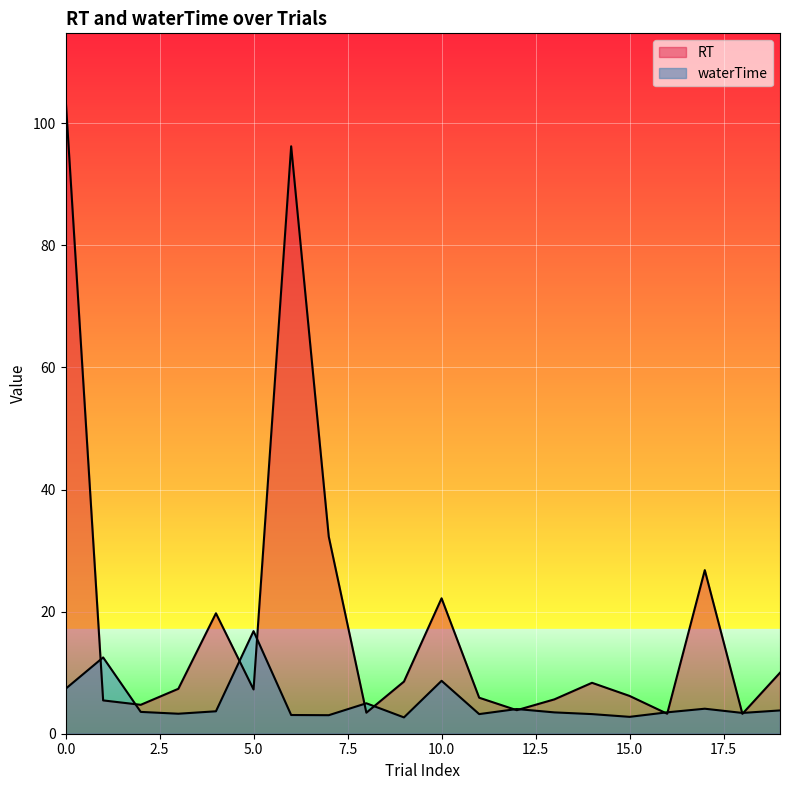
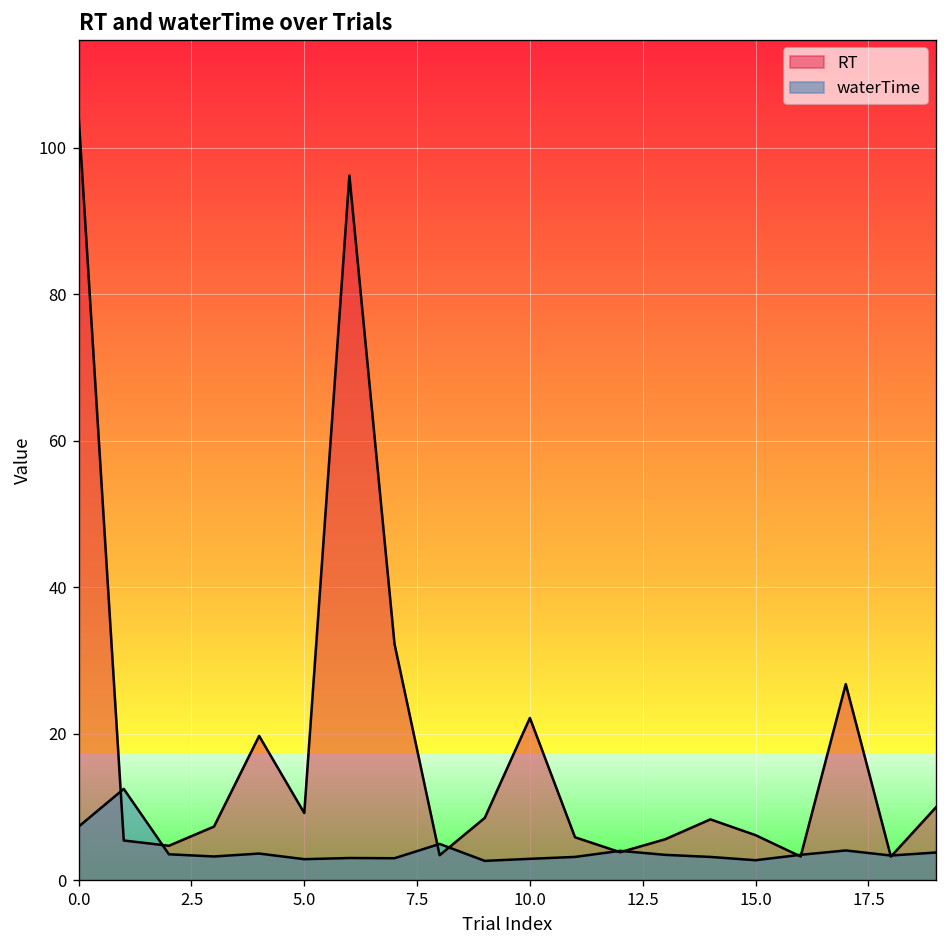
  {
    "RT": {
      "0.0": 104,
-     "5.0": 7,
+     "5.0": 9,
      "10.0": 22,
      "15.0": 6
    },
    "waterTime": {
      "0.0": 7,
-     "5.0": 17,
-     "10.0": 9,
+     "5.0": 3,
+     "10.0": 3,
      "15.0": 3
    }
  }
